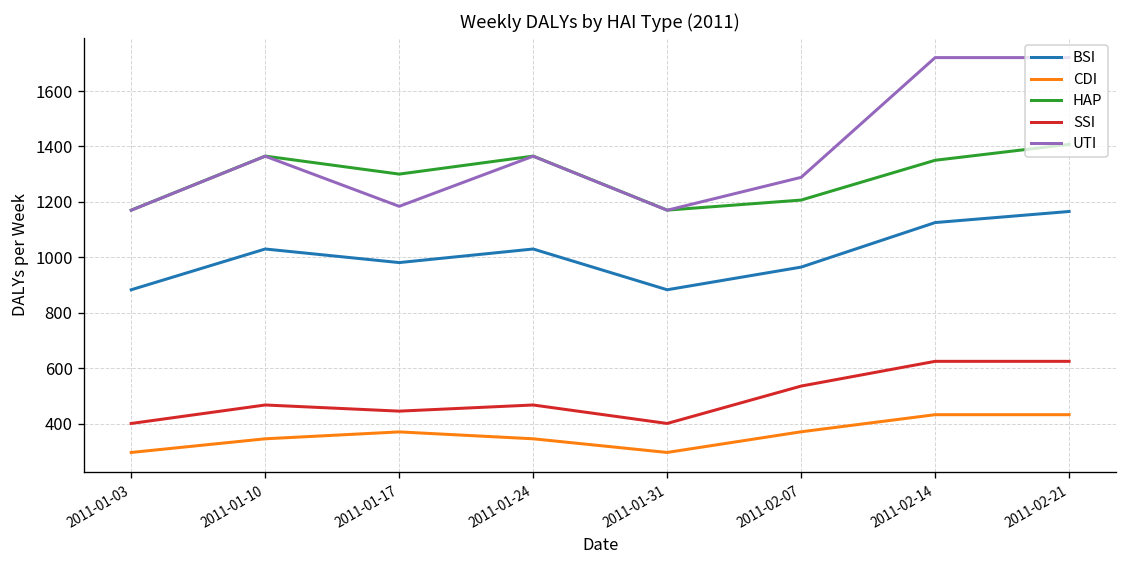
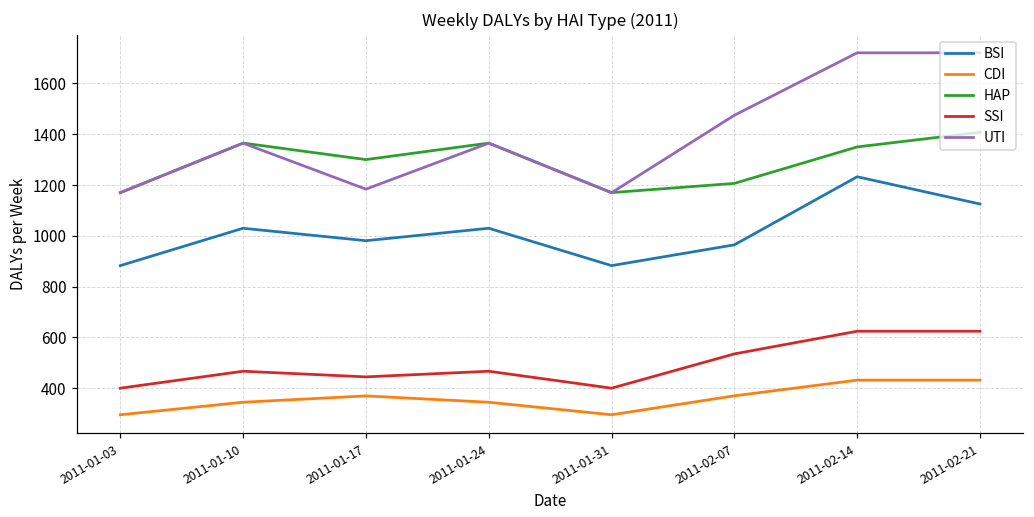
  {
    "BSI": {
      "2011-01-03": 880,
      "2011-01-10": 1030,
      "2011-01-17": 980,
      "2011-01-24": 1030,
      "2011-01-31": 880,
      "2011-02-07": 960,
-     "2011-02-14": 1130,
-     "2011-02-21": 1170
+     "2011-02-14": 1230,
+     "2011-02-21": 1130
    },
    "CDI": {
      "2011-01-03": 300,
      "2011-01-10": 350,
      "2011-01-17": 370,
      "2011-01-24": 350,
      "2011-01-31": 300,
      "2011-02-07": 370,
      "2011-02-14": 430,
      "2011-02-21": 430
    },
    "HAP": {
      "2011-01-17": 1300,
      "2011-02-07": 1210,
      "2011-02-14": 1350
    },
    "SSI": {
      "2011-01-03": 400,
      "2011-01-10": 470,
      "2011-01-17": 440,
      "2011-01-24": 470,
      "2011-01-31": 400,
      "2011-02-07": 540,
      "2011-02-14": 620,
      "2011-02-21": 620
    },
    "UTI": {
      "2011-01-17": 1180,
-     "2011-02-07": 1290,
+     "2011-02-07": 1470,
      "2011-02-14": 1720
    }
  }
